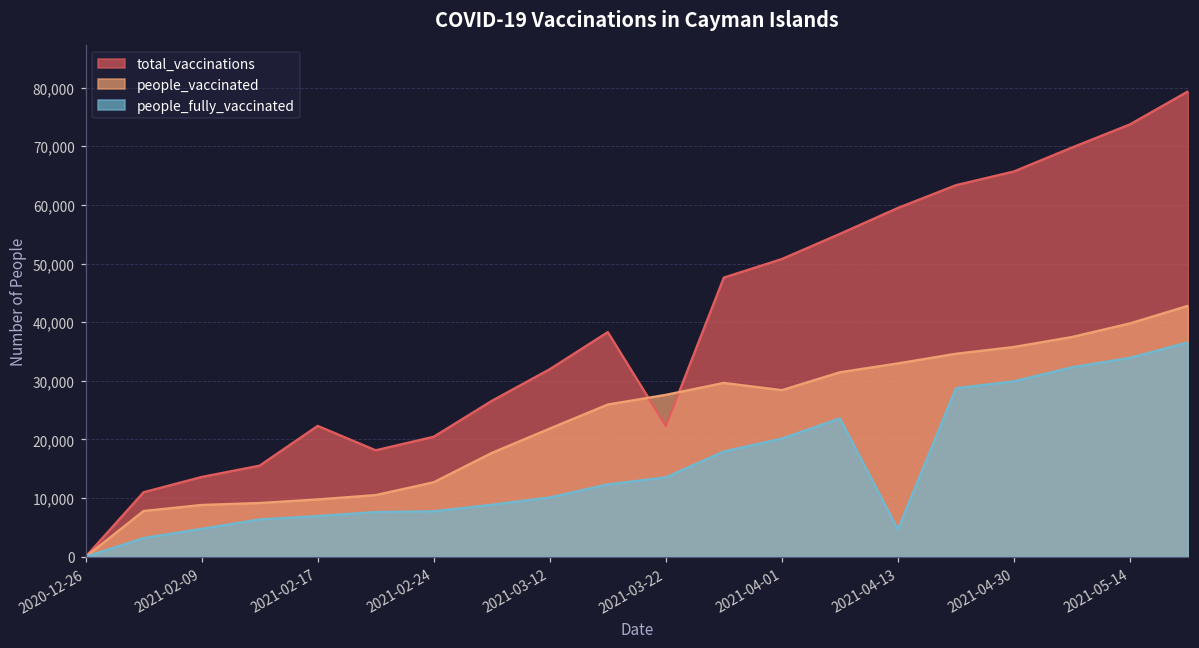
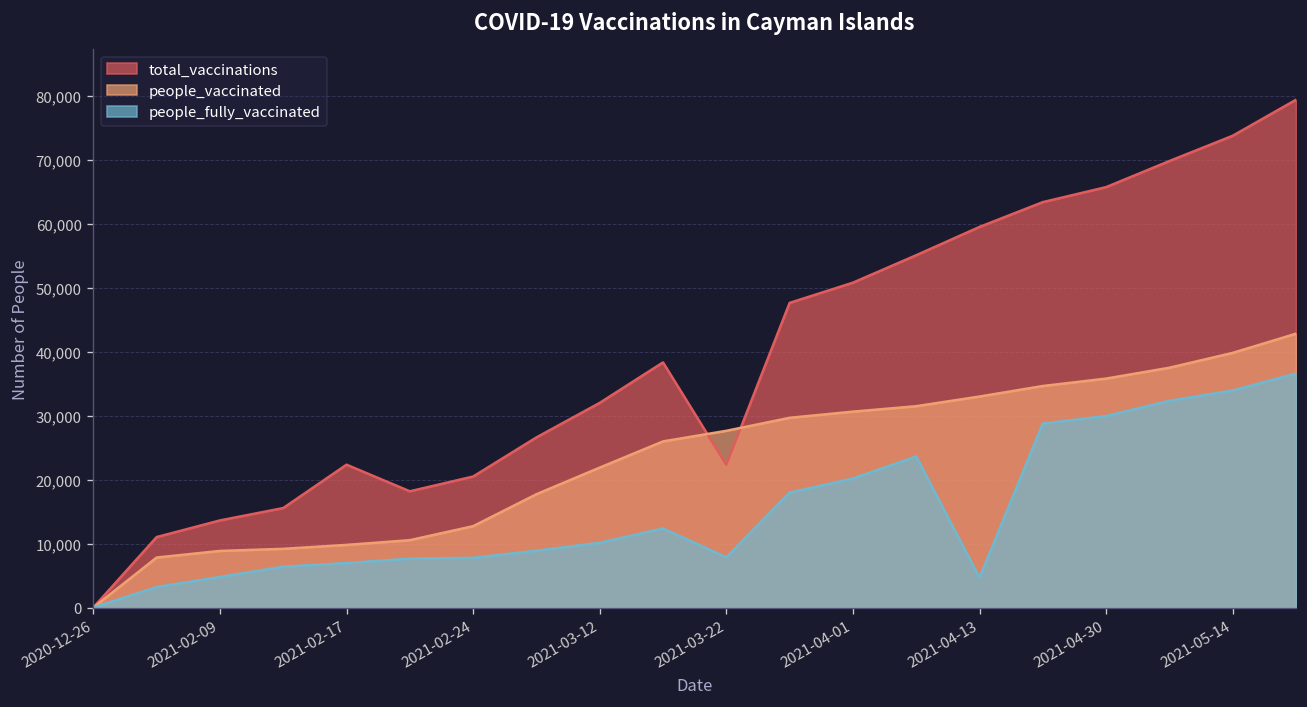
  {
    "total_vaccinations": {
      "2021-02-09": "14,000",
      "2021-02-17": "22,000",
      "2021-02-24": "20,000",
      "2021-03-12": "32,000",
      "2021-03-22": "22,000",
      "2021-04-01": "51,000",
      "2021-04-13": "59,000",
      "2021-04-30": "66,000",
      "2021-05-14": "74,000"
    },
    "people_vaccinated": {
      "2021-02-09": "9,000",
      "2021-02-17": "10,000",
      "2021-02-24": "13,000",
      "2021-03-12": "22,000",
      "2021-03-22": "28,000",
-     "2021-04-01": "28,000",
+     "2021-04-01": "31,000",
      "2021-04-13": "33,000",
      "2021-04-30": "36,000",
      "2021-05-14": "40,000"
    },
    "people_fully_vaccinated": {
      "2021-02-09": "5,000",
      "2021-02-17": "7,000",
      "2021-02-24": "8,000",
      "2021-03-12": "10,000",
-     "2021-03-22": "14,000",
+     "2021-03-22": "8,000",
      "2021-04-01": "20,000",
      "2021-04-13": "5,000",
      "2021-04-30": "30,000",
      "2021-05-14": "34,000"
    }
  }
